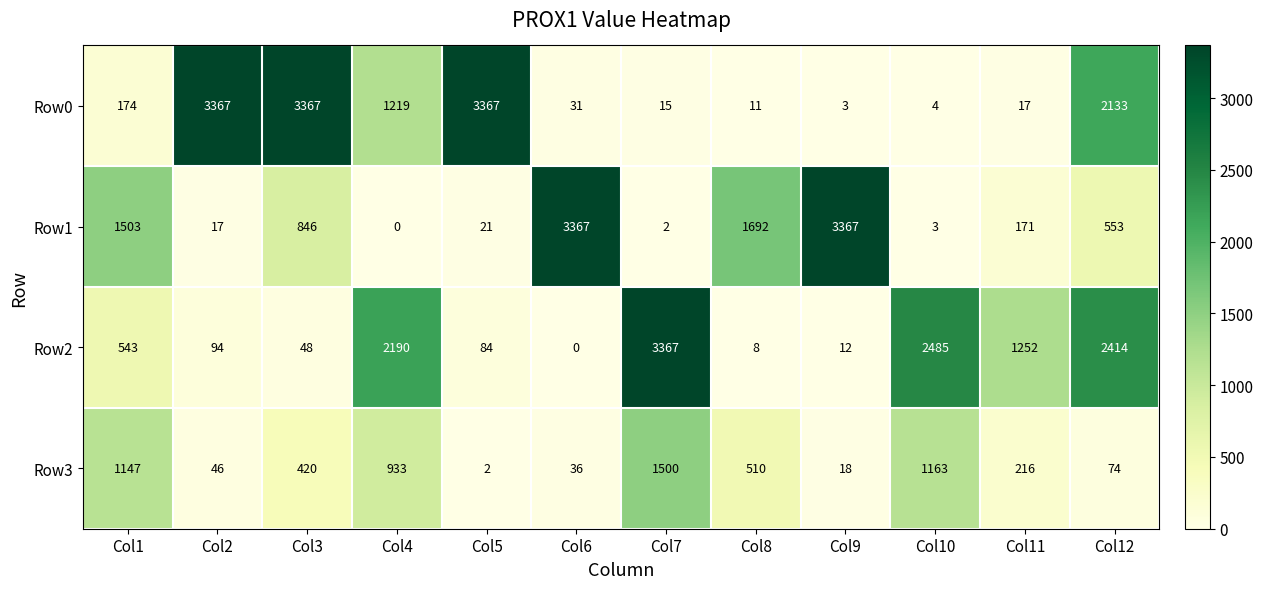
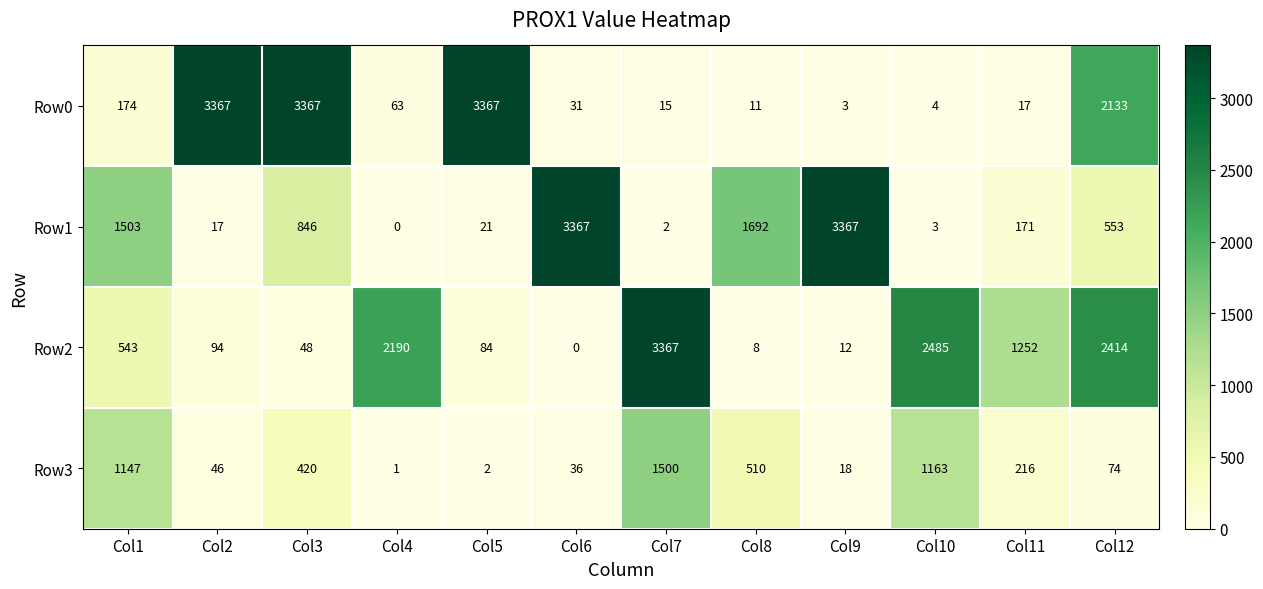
  {
    "Row0": {
      "Col1": 174,
      "Col2": 3367,
      "Col3": 3367,
-     "Col4": 1219,
+     "Col4": 63,
      "Col5": 3367,
      "Col6": 31,
      "Col7": 15,
      "Col8": 11,
      "Col9": 3,
      "Col10": 4,
      "Col11": 17,
      "Col12": 2133
    },
    "Row1": {
      "Col1": 1503,
      "Col2": 17,
      "Col3": 846,
      "Col4": 0,
      "Col5": 21,
      "Col6": 3367,
      "Col7": 2,
      "Col8": 1692,
      "Col9": 3367,
      "Col10": 3,
      "Col11": 171,
      "Col12": 553
    },
    "Row2": {
      "Col1": 543,
      "Col2": 94,
      "Col3": 48,
      "Col4": 2190,
      "Col5": 84,
      "Col6": 0,
      "Col7": 3367,
      "Col8": 8,
      "Col9": 12,
      "Col10": 2485,
      "Col11": 1252,
      "Col12": 2414
    },
    "Row3": {
      "Col1": 1147,
      "Col2": 46,
      "Col3": 420,
-     "Col4": 933,
+     "Col4": 1,
      "Col5": 2,
      "Col6": 36,
      "Col7": 1500,
      "Col8": 510,
      "Col9": 18,
      "Col10": 1163,
      "Col11": 216,
      "Col12": 74
    }
  }
